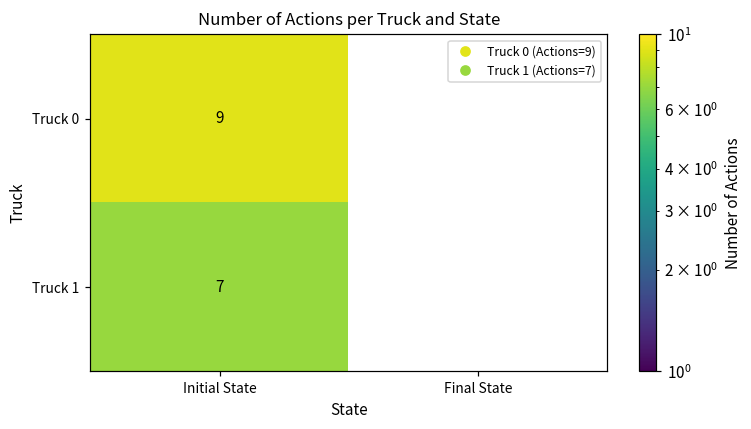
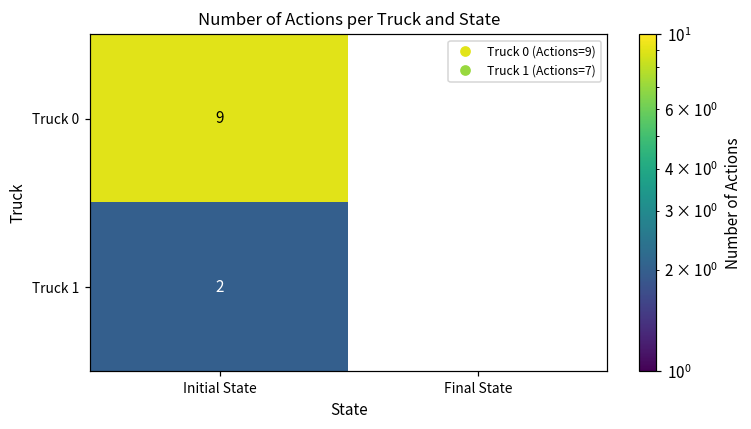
  {
    "Truck 0": {
      "Initial State": 9
    },
    "Truck 1": {
-     "Initial State": 7
+     "Initial State": 2
    }
  }
